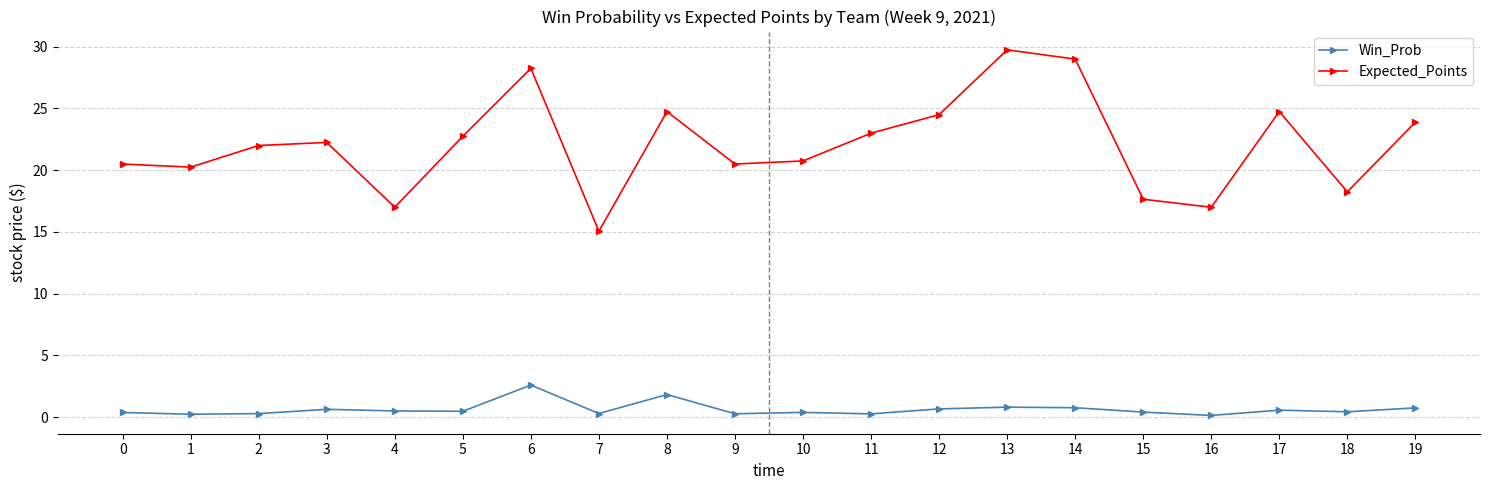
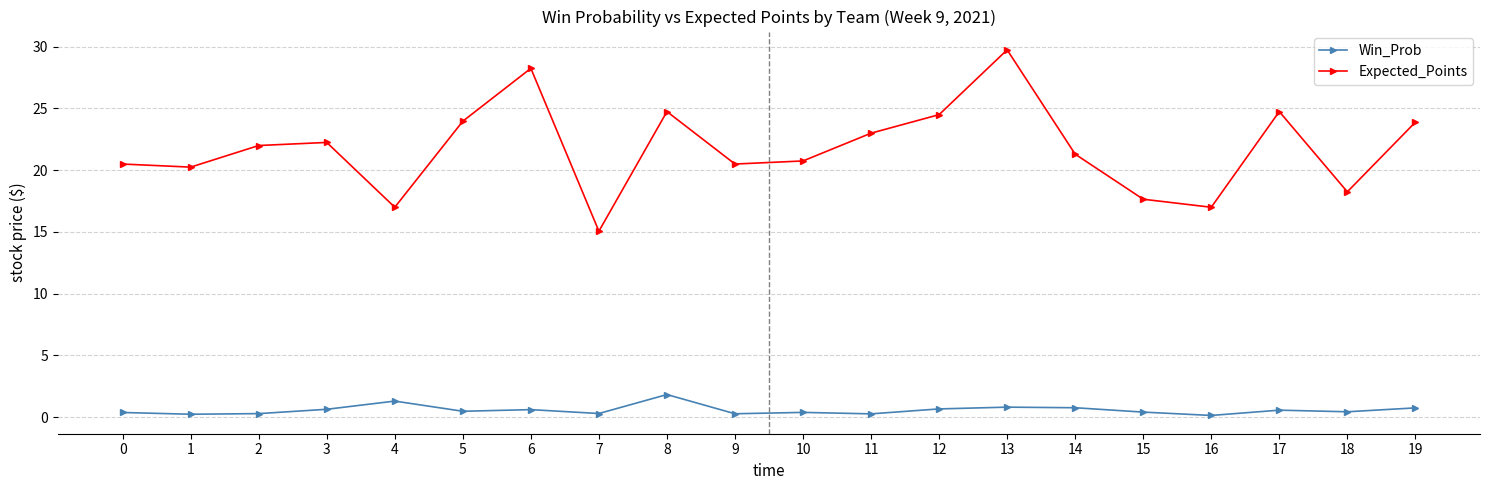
  {
    "Win_Prob": {
      "0": 0.4,
      "1": 0.2,
      "2": 0.3,
      "3": 0.6,
-     "4": 0.5,
+     "4": 1.3,
      "5": 0.5,
-     "6": 2.6,
+     "6": 0.6,
      "7": 0.3,
      "8": 1.8,
      "9": 0.3,
      "10": 0.4,
      "11": 0.3,
      "12": 0.7,
      "13": 0.8,
      "14": 0.8,
      "15": 0.4,
      "16": 0.1,
      "17": 0.6,
      "18": 0.4,
      "19": 0.8
    },
    "Expected_Points": {
      "0": 20.5,
      "1": 20.3,
      "2": 22.0,
      "3": 22.3,
      "4": 17.0,
-     "5": 22.8,
+     "5": 24.0,
      "6": 28.3,
      "7": 15.1,
      "8": 24.8,
      "9": 20.5,
      "10": 20.8,
      "11": 23.0,
      "12": 24.5,
      "13": 29.8,
-     "14": 29.0,
+     "14": 21.3,
      "15": 17.7,
      "16": 17.0,
      "17": 24.8,
      "18": 18.3,
      "19": 23.9
    }
  }
